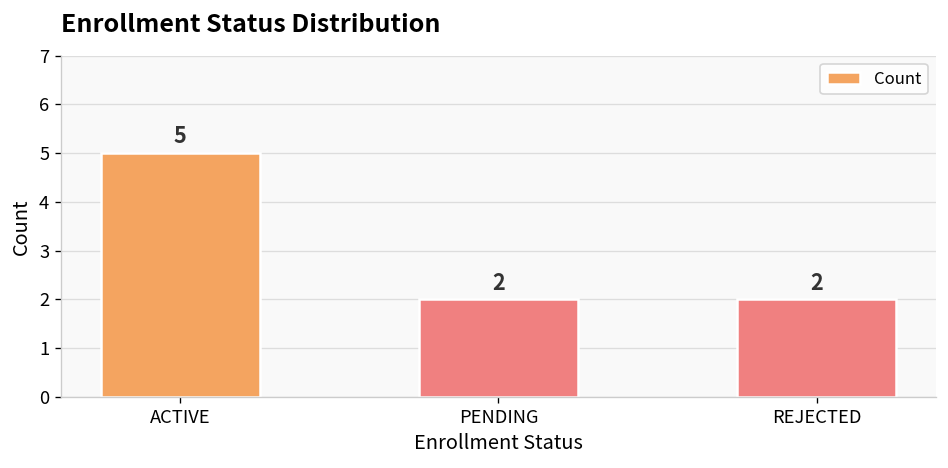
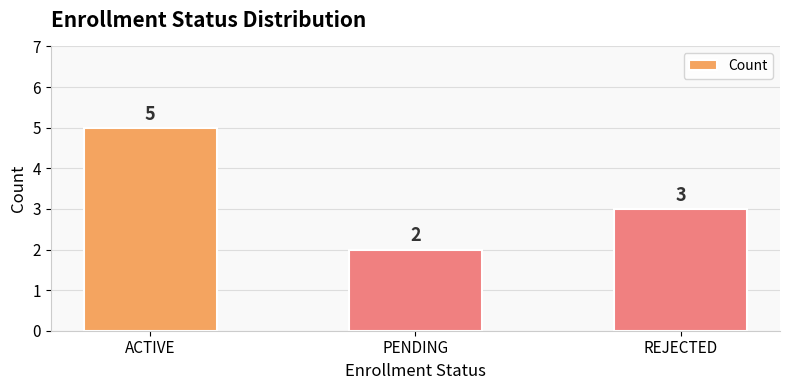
  {
    "ACTIVE": 5,
    "PENDING": 2,
-   "REJECTED": 2
+   "REJECTED": 3
  }
